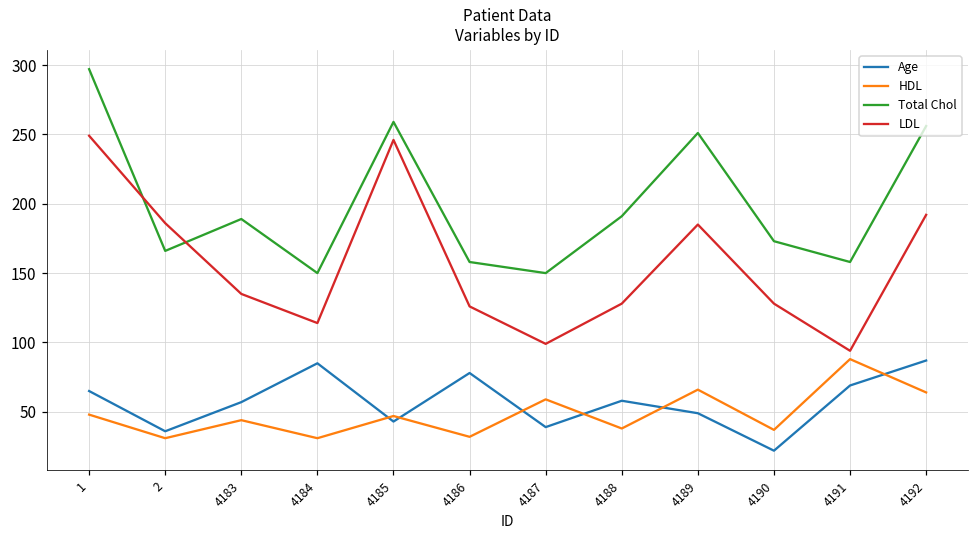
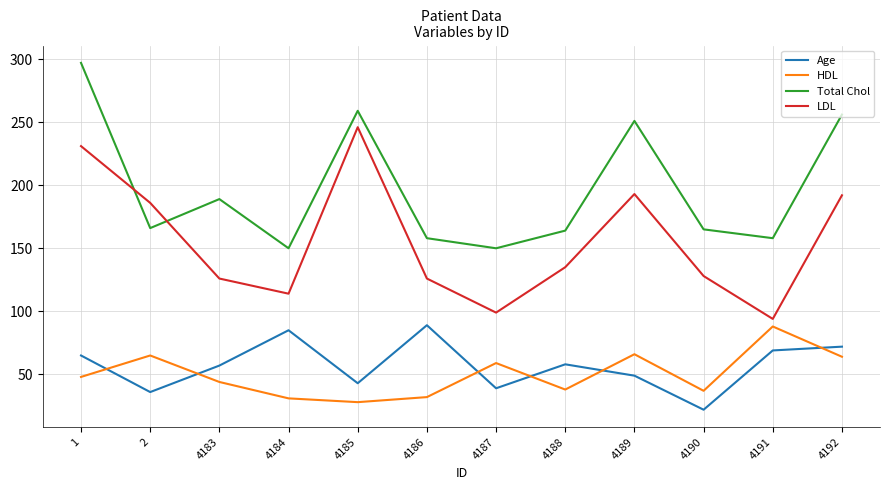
  {
    "Age": {
      "1": 65,
      "2": 36,
      "4183": 57,
      "4184": 85,
      "4185": 43,
-     "4186": 78,
+     "4186": 89,
      "4187": 39,
      "4188": 58,
      "4189": 49,
      "4190": 22,
      "4191": 69,
-     "4192": 87
+     "4192": 72
    },
    "HDL": {
      "1": 48,
-     "2": 31,
+     "2": 65,
      "4183": 44,
      "4184": 31,
-     "4185": 47,
+     "4185": 28,
      "4186": 32,
      "4187": 59,
      "4188": 38,
      "4189": 66,
      "4190": 37,
      "4191": 88,
      "4192": 64
    },
    "Total Chol": {
      "1": 297,
      "2": 166,
      "4183": 189,
      "4184": 150,
      "4185": 259,
      "4186": 158,
      "4187": 150,
-     "4188": 191,
+     "4188": 164,
      "4189": 251,
-     "4190": 173,
+     "4190": 165,
      "4191": 158
    },
    "LDL": {
-     "1": 249,
+     "1": 231,
      "2": 186,
-     "4183": 135,
+     "4183": 126,
      "4184": 114,
      "4185": 246,
      "4186": 126,
      "4187": 99,
-     "4188": 128,
-     "4189": 185,
+     "4188": 135,
+     "4189": 193,
      "4190": 128,
      "4191": 94,
      "4192": 192
    }
  }
